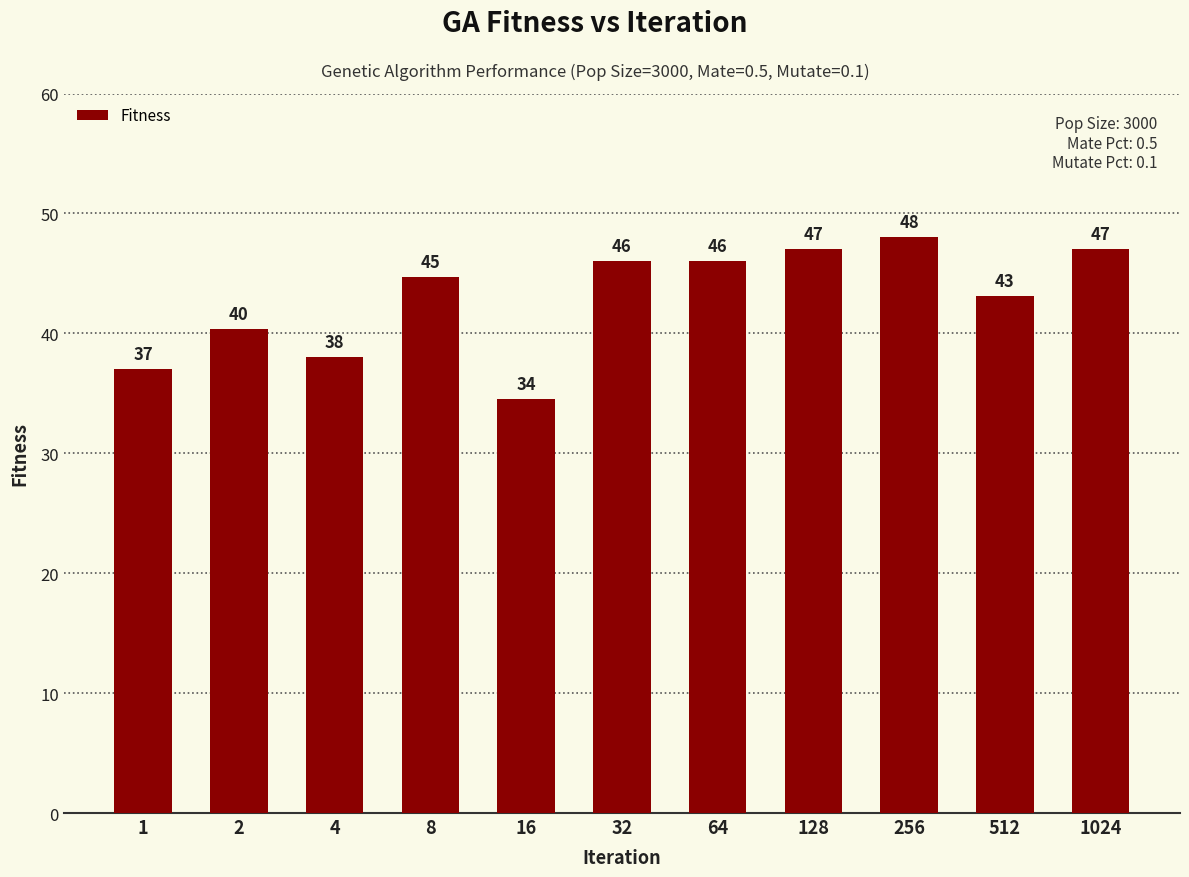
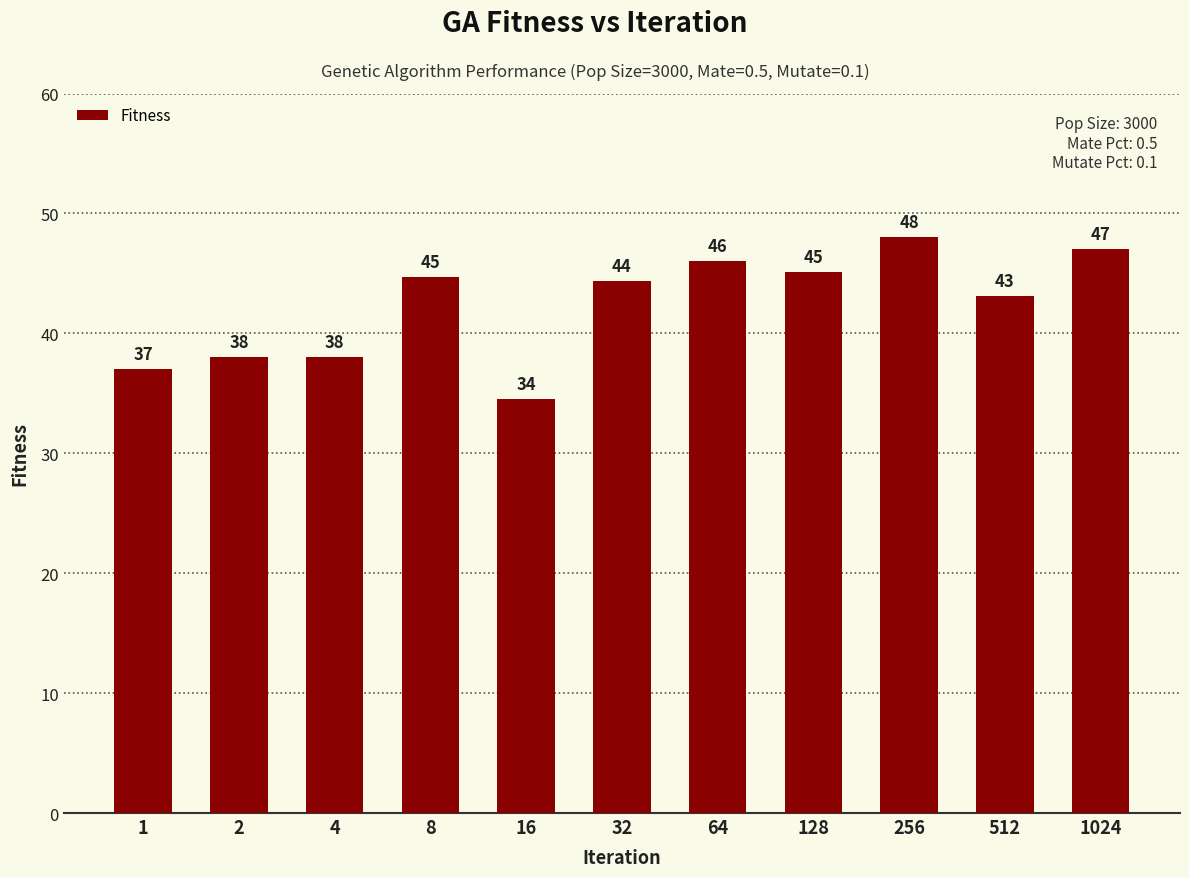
  {
    "1": 37,
-   "2": 40,
+   "2": 38,
    "4": 38,
    "8": 45,
    "16": 34,
-   "32": 46,
+   "32": 44,
    "64": 46,
-   "128": 47,
+   "128": 45,
    "256": 48,
    "512": 43,
    "1024": 47
  }
